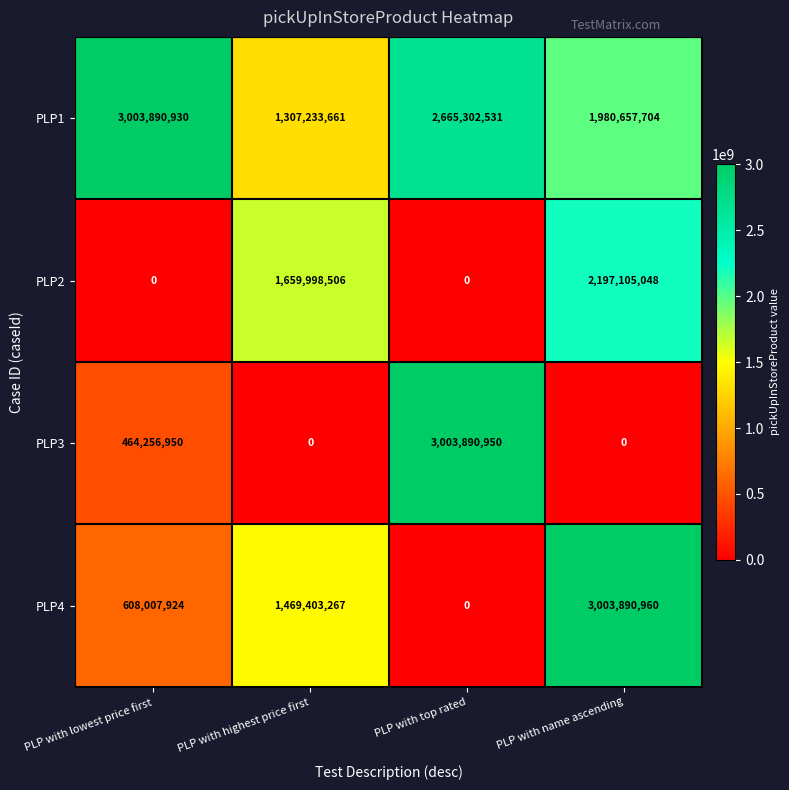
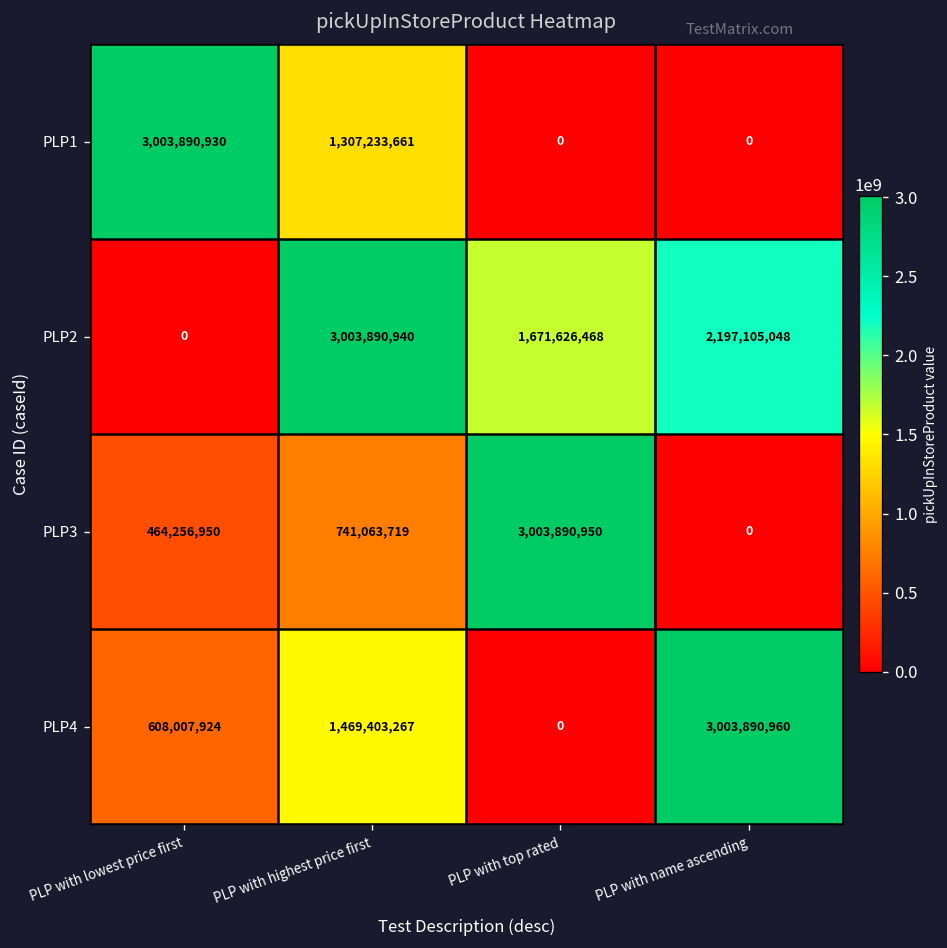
  {
    "PLP1": {
      "PLP with lowest price first": "3,003,890,930",
      "PLP with highest price first": "1,307,233,661",
-     "PLP with top rated": "2,665,302,531",
-     "PLP with name ascending": "1,980,657,704"
+     "PLP with top rated": "0",
+     "PLP with name ascending": "0"
    },
    "PLP2": {
      "PLP with lowest price first": "0",
-     "PLP with highest price first": "1,659,998,506",
-     "PLP with top rated": "0",
+     "PLP with highest price first": "3,003,890,940",
+     "PLP with top rated": "1,671,626,468",
      "PLP with name ascending": "2,197,105,048"
    },
    "PLP3": {
      "PLP with lowest price first": "464,256,950",
-     "PLP with highest price first": "0",
+     "PLP with highest price first": "741,063,719",
      "PLP with top rated": "3,003,890,950",
      "PLP with name ascending": "0"
    },
    "PLP4": {
      "PLP with lowest price first": "608,007,924",
      "PLP with highest price first": "1,469,403,267",
      "PLP with top rated": "0",
      "PLP with name ascending": "3,003,890,960"
    }
  }
